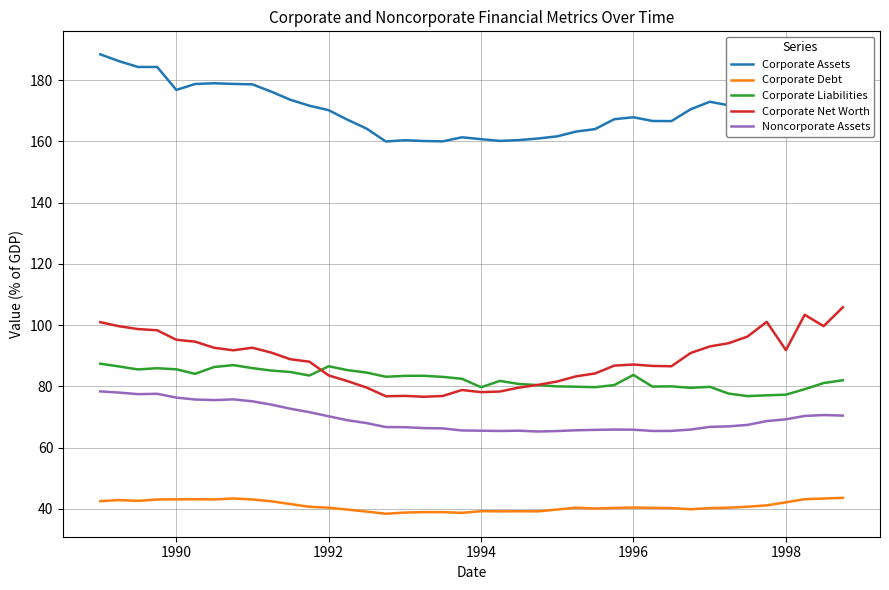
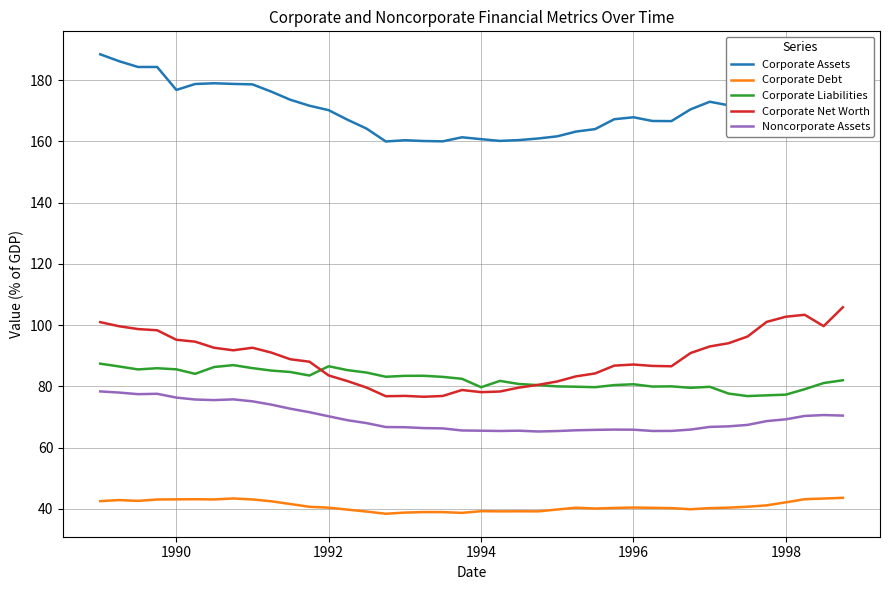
  {
    "Corporate Assets": {
      "1990": 177,
      "1992": 170,
      "1994": 161,
      "1996": 168
    },
    "Corporate Debt": {
      "1990": 43,
      "1992": 40,
      "1994": 39,
      "1996": 40,
      "1998": 42
    },
    "Corporate Liabilities": {
      "1990": 86,
      "1992": 87,
      "1994": 80,
-     "1996": 84,
+     "1996": 81,
      "1998": 77
    },
    "Corporate Net Worth": {
      "1990": 95,
      "1992": 84,
      "1994": 78,
      "1996": 87,
-     "1998": 92
+     "1998": 103
    },
    "Noncorporate Assets": {
      "1990": 76,
      "1992": 70,
      "1994": 66,
      "1996": 66,
      "1998": 69
    }
  }
